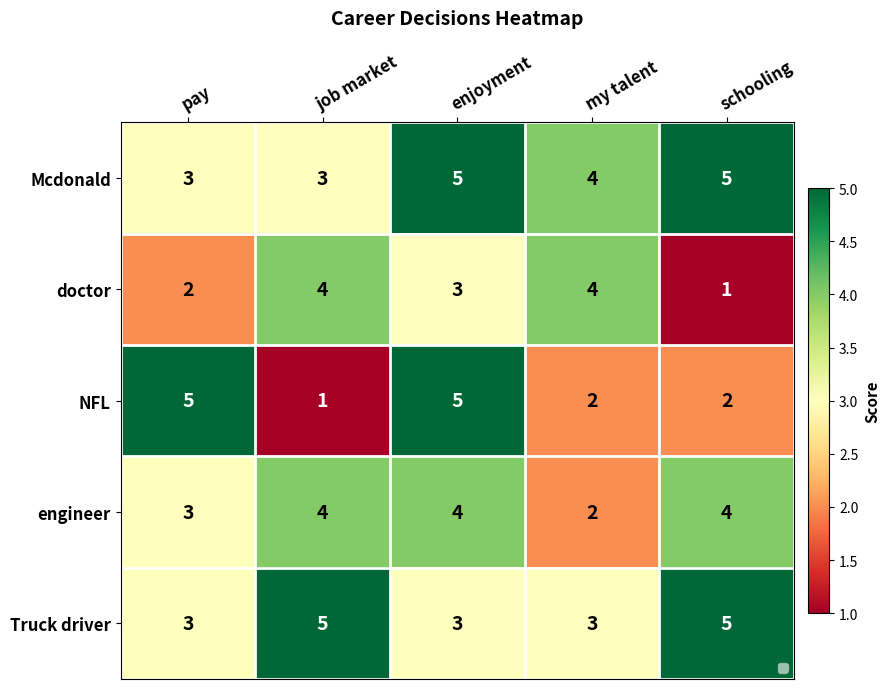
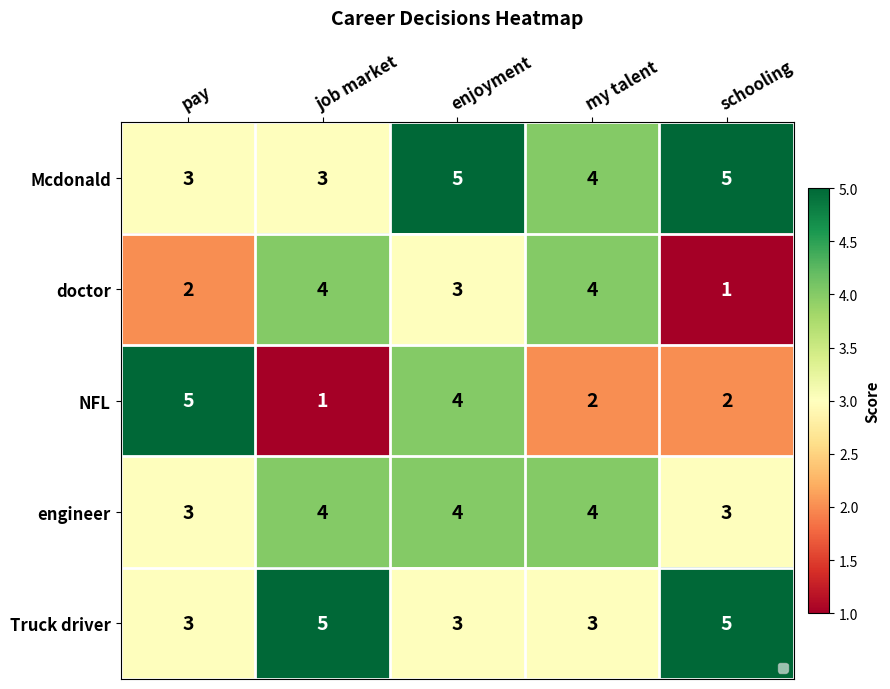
  {
    "Mcdonald": {
      "pay": 3,
      "job market": 3,
      "enjoyment": 5,
      "my talent": 4,
      "schooling": 5
    },
    "doctor": {
      "pay": 2,
      "job market": 4,
      "enjoyment": 3,
      "my talent": 4,
      "schooling": 1
    },
    "NFL": {
      "pay": 5,
      "job market": 1,
-     "enjoyment": 5,
+     "enjoyment": 4,
      "my talent": 2,
      "schooling": 2
    },
    "engineer": {
      "pay": 3,
      "job market": 4,
      "enjoyment": 4,
-     "my talent": 2,
-     "schooling": 4
+     "my talent": 4,
+     "schooling": 3
    },
    "Truck driver": {
      "pay": 3,
      "job market": 5,
      "enjoyment": 3,
      "my talent": 3,
      "schooling": 5
    }
  }
